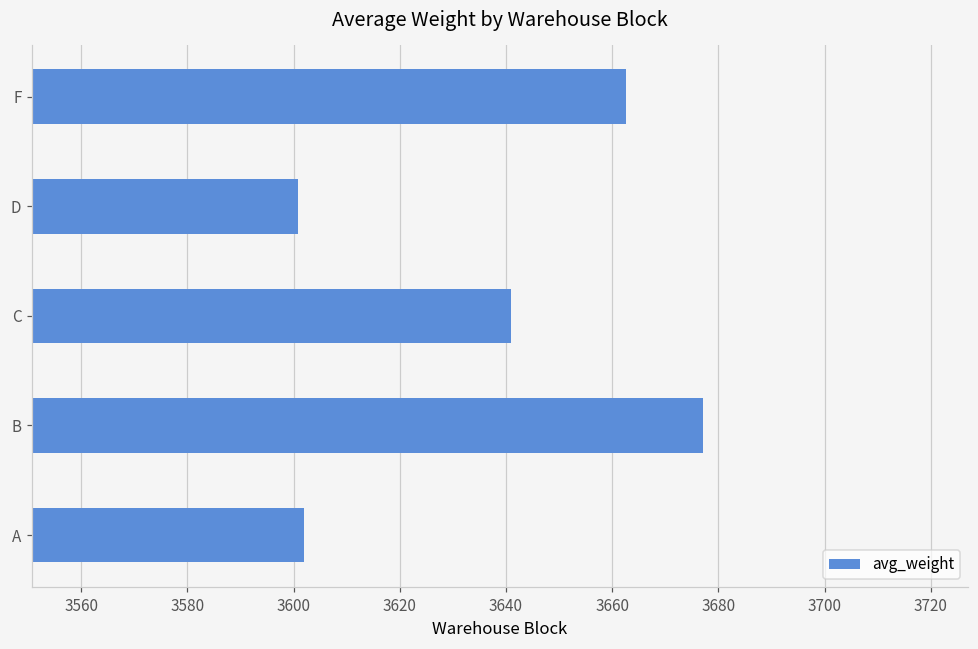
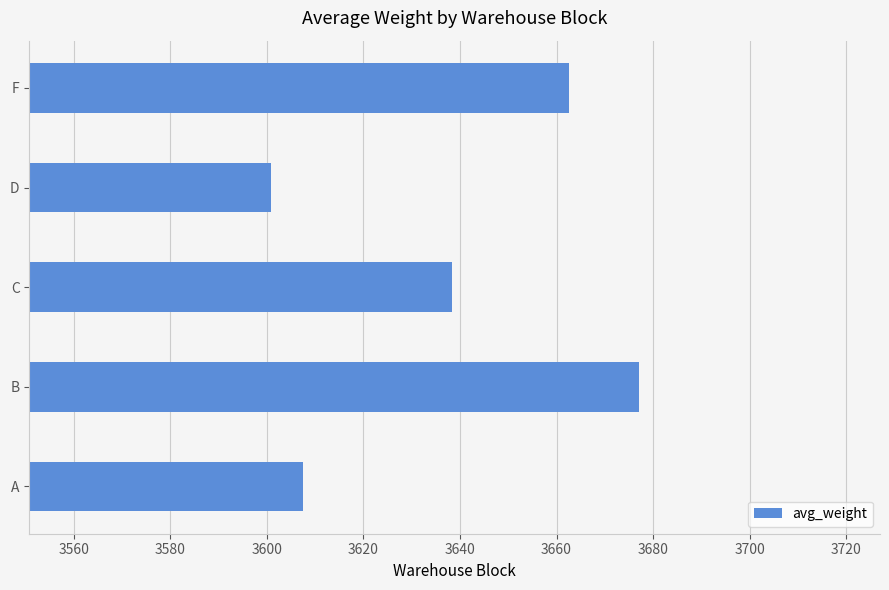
  {
    "F": 3663,
    "D": 3601,
-   "C": 3641,
+   "C": 3638,
    "B": 3677,
-   "A": 3602
+   "A": 3607
  }
